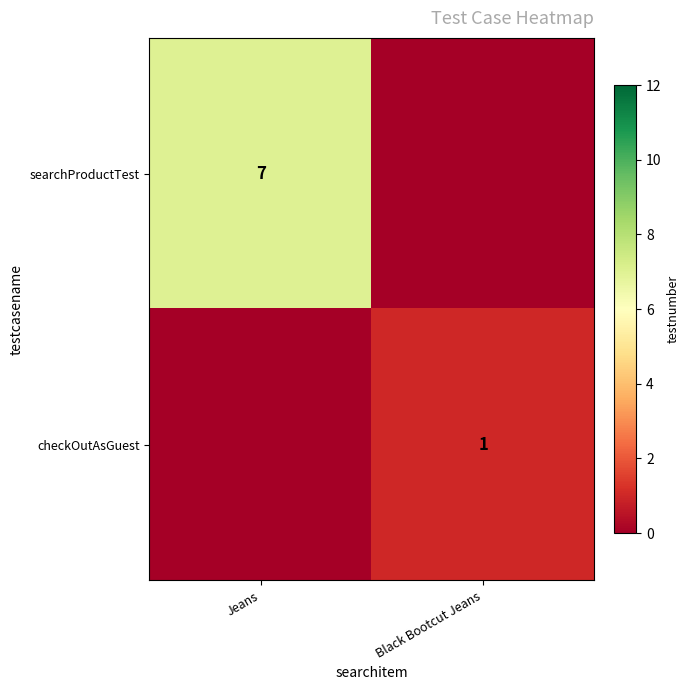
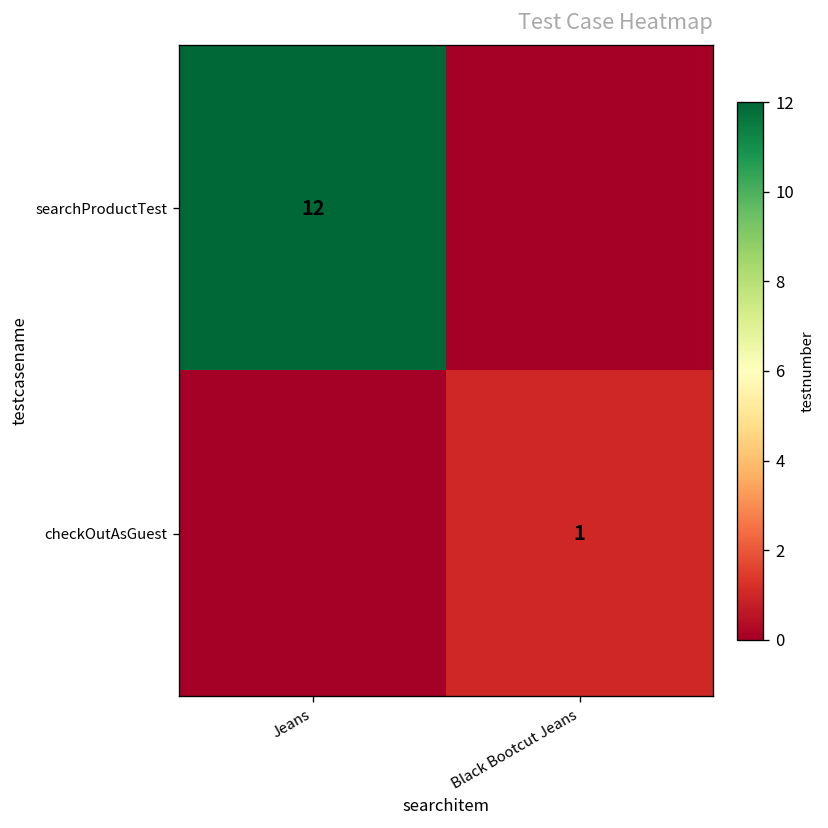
  {
    "searchProductTest": {
-     "Jeans": 7
+     "Jeans": 12
    },
    "checkOutAsGuest": {
      "Black Bootcut Jeans": 1
    }
  }
